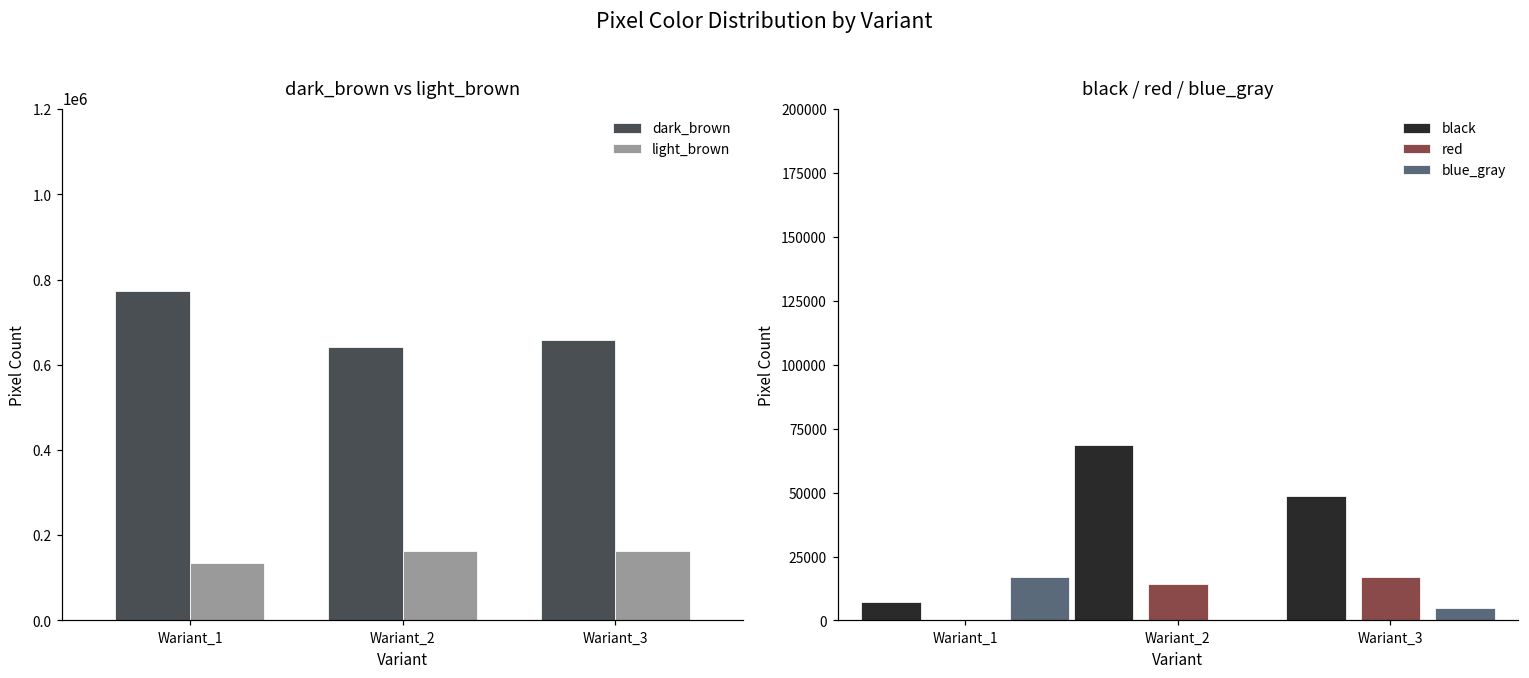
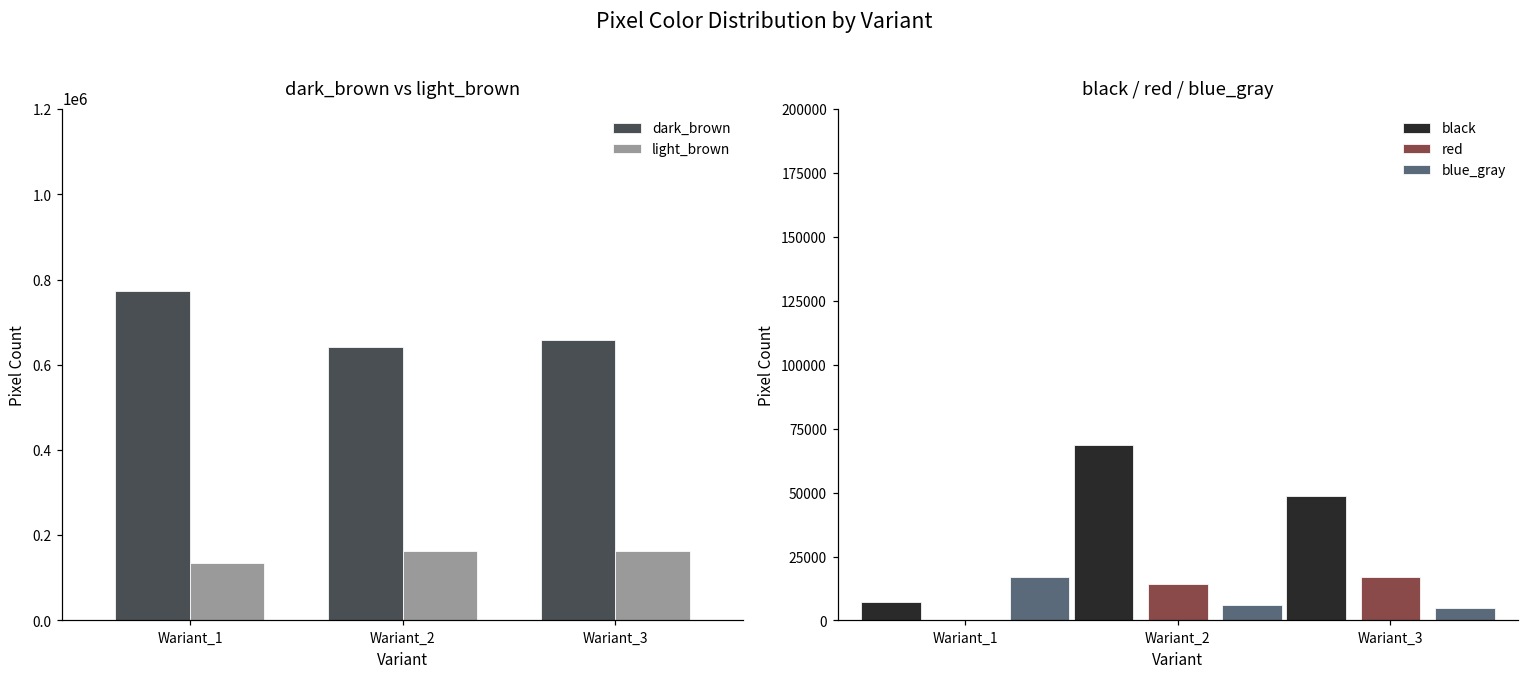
  {
    "dark_brown vs light_brown": {
      "dark_brown": {
        "Wariant_1": 770000,
        "Wariant_2": 640000,
        "Wariant_3": 660000
      },
      "light_brown": {
        "Wariant_1": 130000,
        "Wariant_2": 160000,
        "Wariant_3": 160000
      }
    },
    "black / red / blue_gray": {
      "black": {
        "Wariant_1": 7000,
        "Wariant_2": 69000,
        "Wariant_3": 49000
      },
      "red": {
        "Wariant_1": 0,
        "Wariant_2": 14000,
        "Wariant_3": 17000
      },
      "blue_gray": {
        "Wariant_1": 17000,
-       "Wariant_2": 0,
+       "Wariant_2": 6000,
        "Wariant_3": 5000
      }
    }
  }
